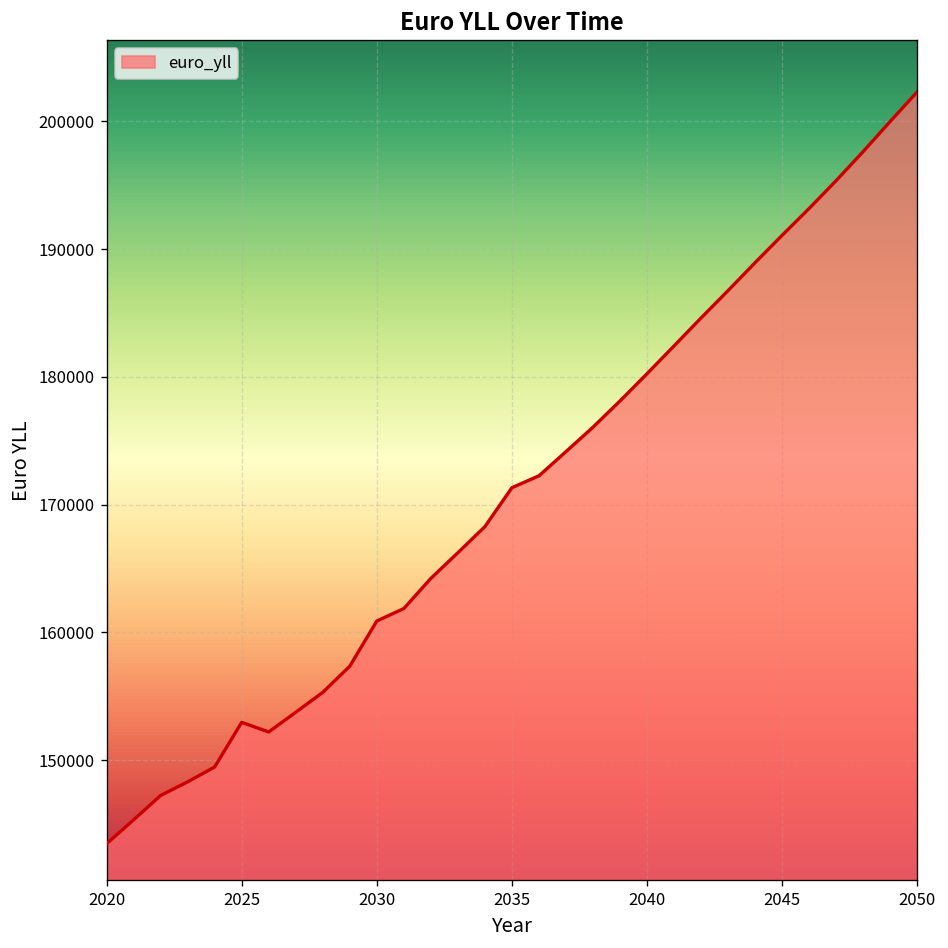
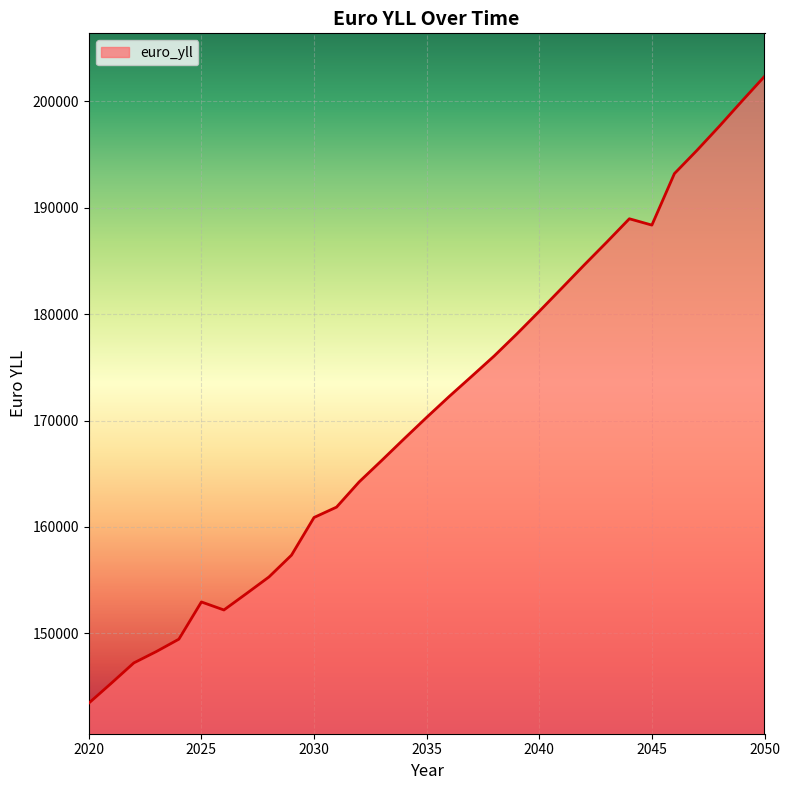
  {
    "2020": 143500,
    "2025": 153000,
    "2030": 160900,
-   "2035": 171300,
+   "2035": 170300,
    "2040": 180300,
-   "2045": 191100,
+   "2045": 188400,
    "2050": 202300
  }
